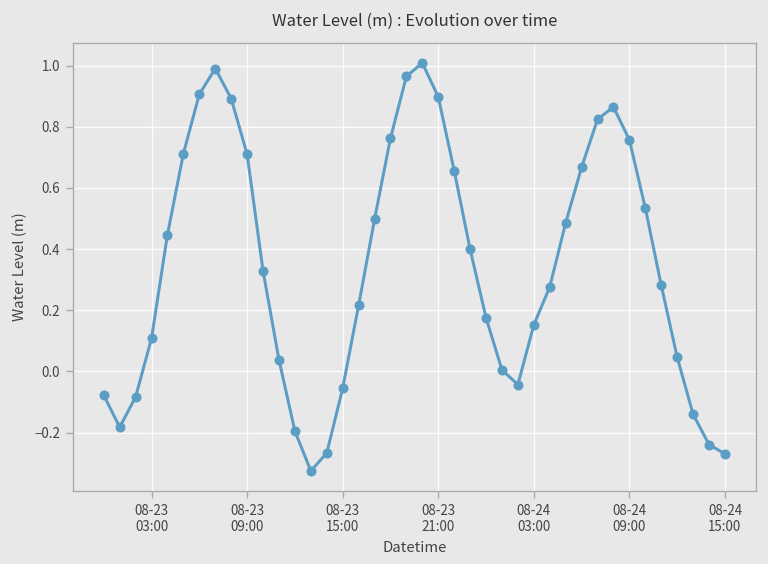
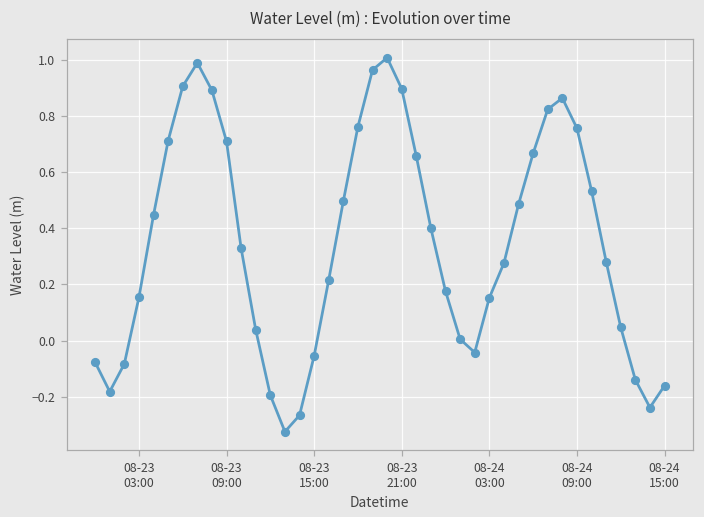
  {
-   "08-23 03:00": 0.11,
+   "08-23 03:00": 0.15,
    "08-23 09:00": 0.71,
    "08-23 15:00": -0.05,
    "08-23 21:00": 0.90,
    "08-24 03:00": 0.15,
    "08-24 09:00": 0.76,
-   "08-24 15:00": -0.27
+   "08-24 15:00": -0.16
  }
